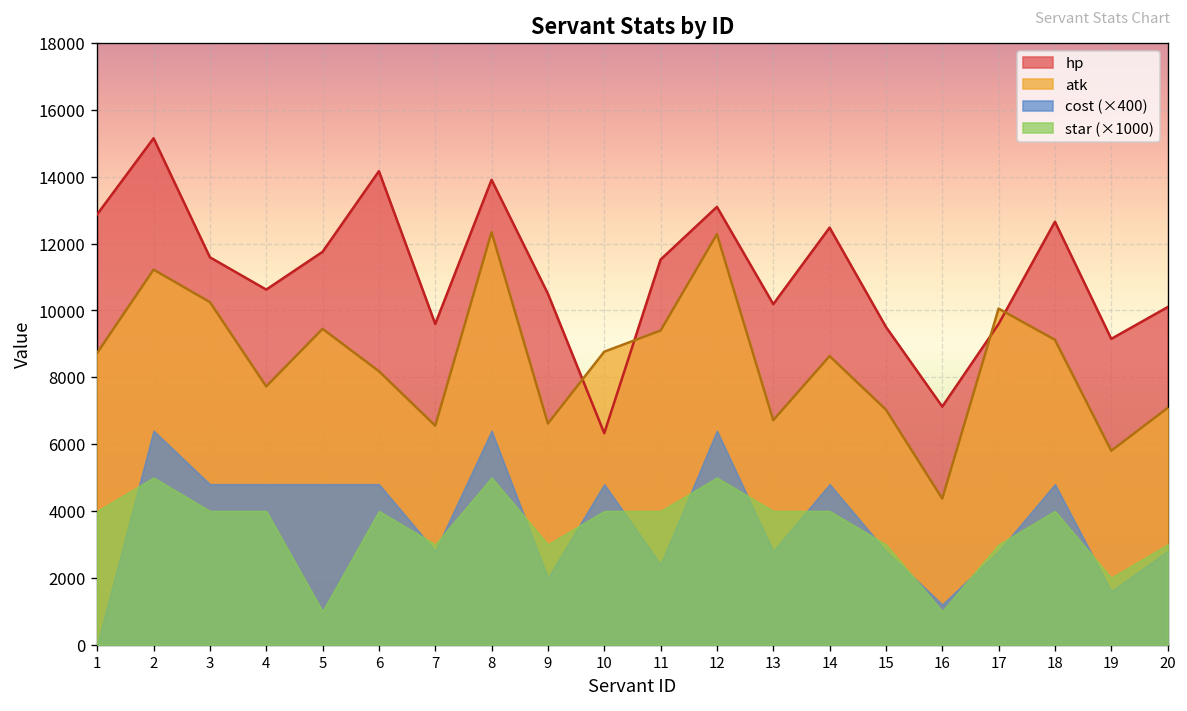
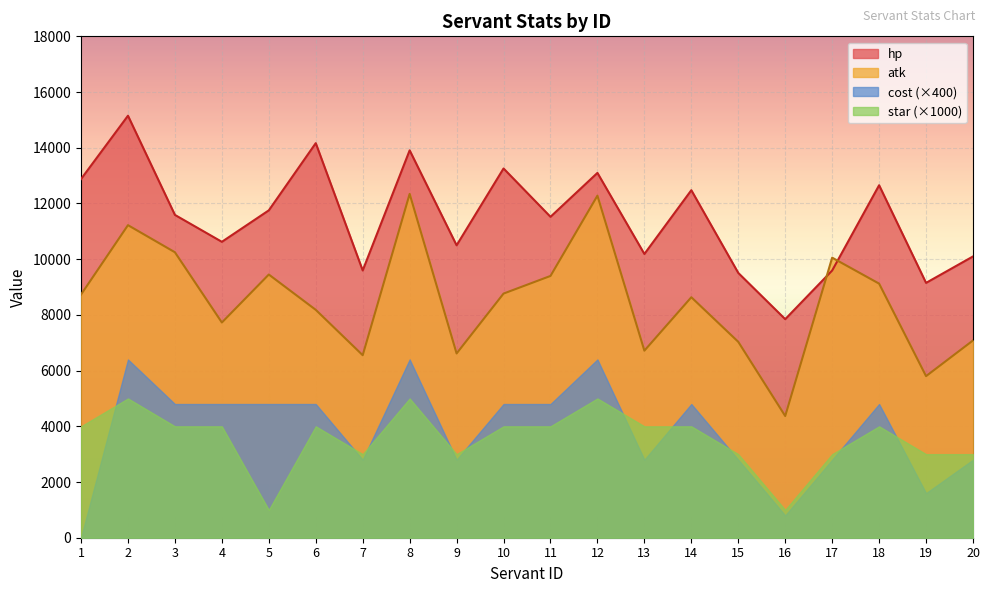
  {
    "hp": {
      "1": 12900,
      "2": 15200,
      "3": 11600,
      "4": 10600,
      "5": 11800,
      "6": 14200,
      "7": 9600,
      "8": 13900,
      "9": 10500,
-     "10": 6300,
+     "10": 13300,
      "11": 11500,
      "12": 13100,
      "13": 10200,
      "14": 12500,
      "15": 9500,
-     "16": 7100,
+     "16": 7800,
      "17": 9600,
      "18": 12700,
      "19": 9100,
      "20": 10100
    },
    "atk": {
      "1": 8700,
      "2": 11200,
      "3": 10200,
      "4": 7700,
      "5": 9400,
      "6": 8200,
      "7": 6600,
      "8": 12300,
      "9": 6600,
      "10": 8800,
      "11": 9400,
      "12": 12300,
      "13": 6700,
      "14": 8600,
      "15": 7000,
      "16": 4400,
      "17": 10100,
      "18": 9100,
      "19": 5800,
      "20": 7100
    },
    "cost (×400)": {
      "1": 0,
      "2": 6400,
      "3": 4800,
      "4": 4800,
      "5": 4800,
      "6": 4800,
      "7": 2800,
      "8": 6400,
-     "9": 2000,
+     "9": 2800,
      "10": 4800,
-     "11": 2400,
+     "11": 4800,
      "12": 6400,
      "13": 2800,
      "14": 4800,
      "15": 2800,
-     "16": 1200,
+     "16": 800,
      "17": 2800,
      "18": 4800,
      "19": 1600,
      "20": 2800
    },
    "star (×1000)": {
      "1": 4000,
      "2": 5000,
      "3": 4000,
      "4": 4000,
      "5": 1000,
      "6": 4000,
      "7": 3000,
      "8": 5000,
      "9": 3000,
      "10": 4000,
      "11": 4000,
      "12": 5000,
      "13": 4000,
      "14": 4000,
      "15": 3000,
      "16": 1000,
      "17": 3000,
      "18": 4000,
-     "19": 2000,
+     "19": 3000,
      "20": 3000
    }
  }
